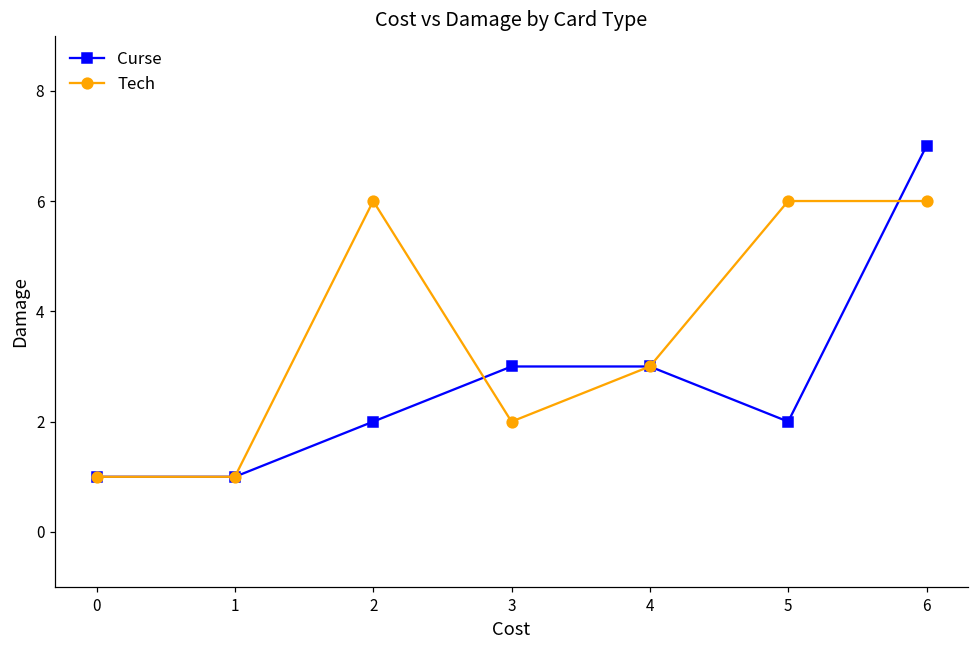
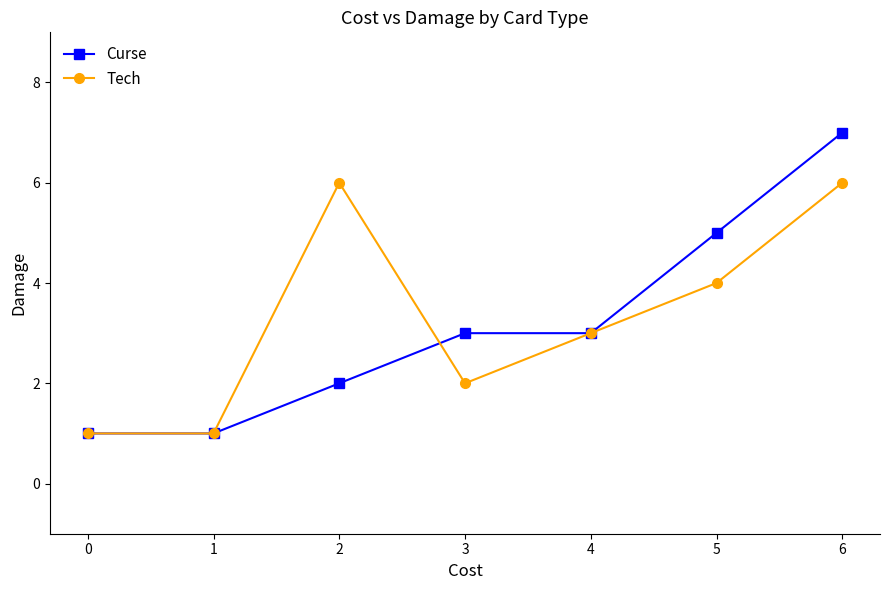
  {
    "Curse": {
      "2": 2,
      "3": 3,
-     "5": 2,
+     "5": 5,
      "6": 7
    },
    "Tech": {
      "2": 6,
      "3": 2,
-     "5": 6,
+     "5": 4,
      "6": 6
    }
  }
